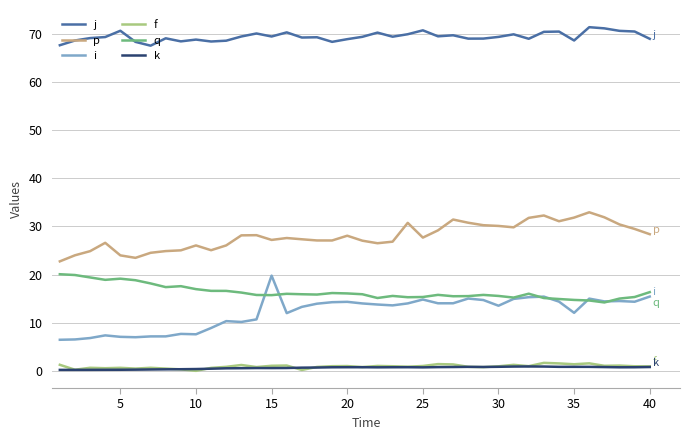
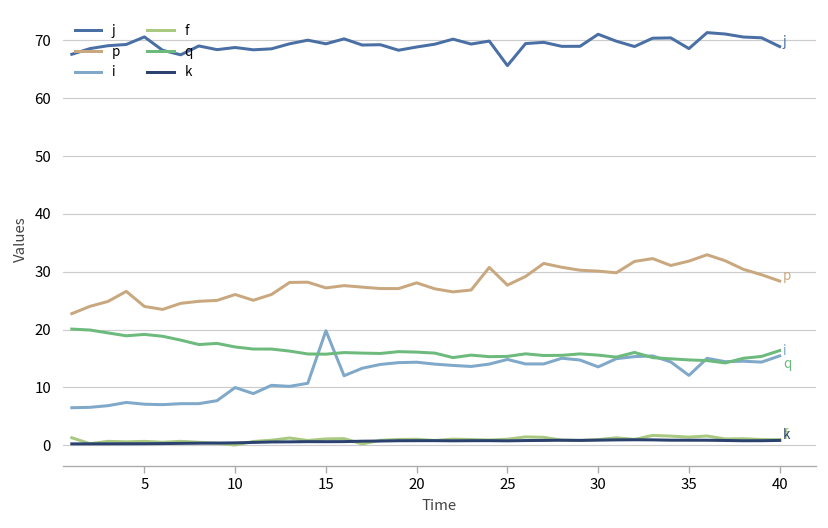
  {
    "j": {
      "5": 71,
      "10": 69,
      "15": 69,
      "20": 69,
-     "25": 71,
-     "30": 69,
+     "25": 66,
+     "30": 71,
      "35": 69,
      "40": 69
    },
    "i": {
      "5": 7,
-     "10": 8,
+     "10": 10,
      "15": 20,
      "20": 14,
      "30": 14,
      "35": 12,
      "40": 15
    },
    "q": {
      "5": 19,
      "10": 17,
      "15": 16,
      "20": 16,
      "30": 16,
      "35": 15,
      "40": 16
    }
  }
